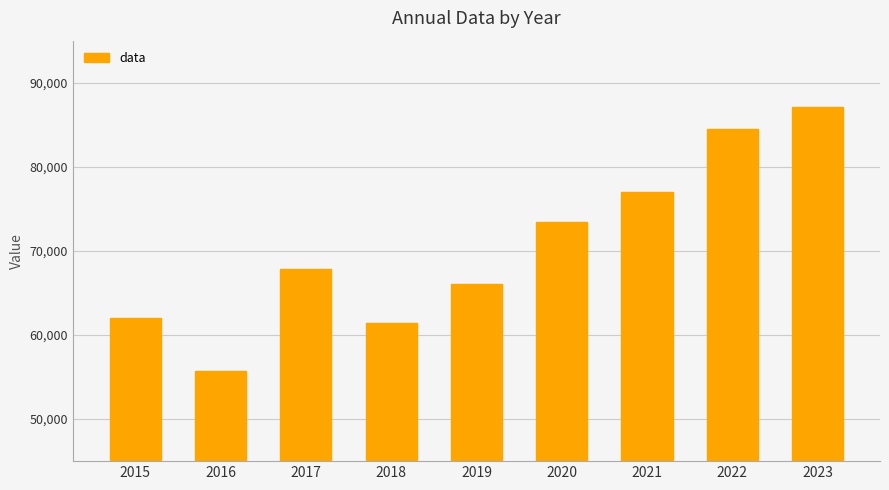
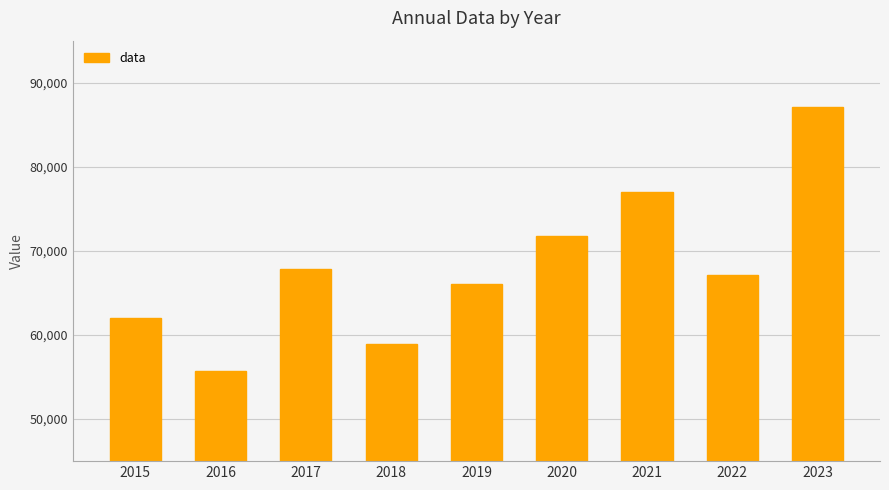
  {
    "2015": "62,000",
    "2016": "56,000",
    "2017": "68,000",
-   "2018": "61,000",
+   "2018": "59,000",
    "2019": "66,000",
-   "2020": "73,000",
+   "2020": "72,000",
    "2021": "77,000",
-   "2022": "84,000",
+   "2022": "67,000",
    "2023": "87,000"
  }
